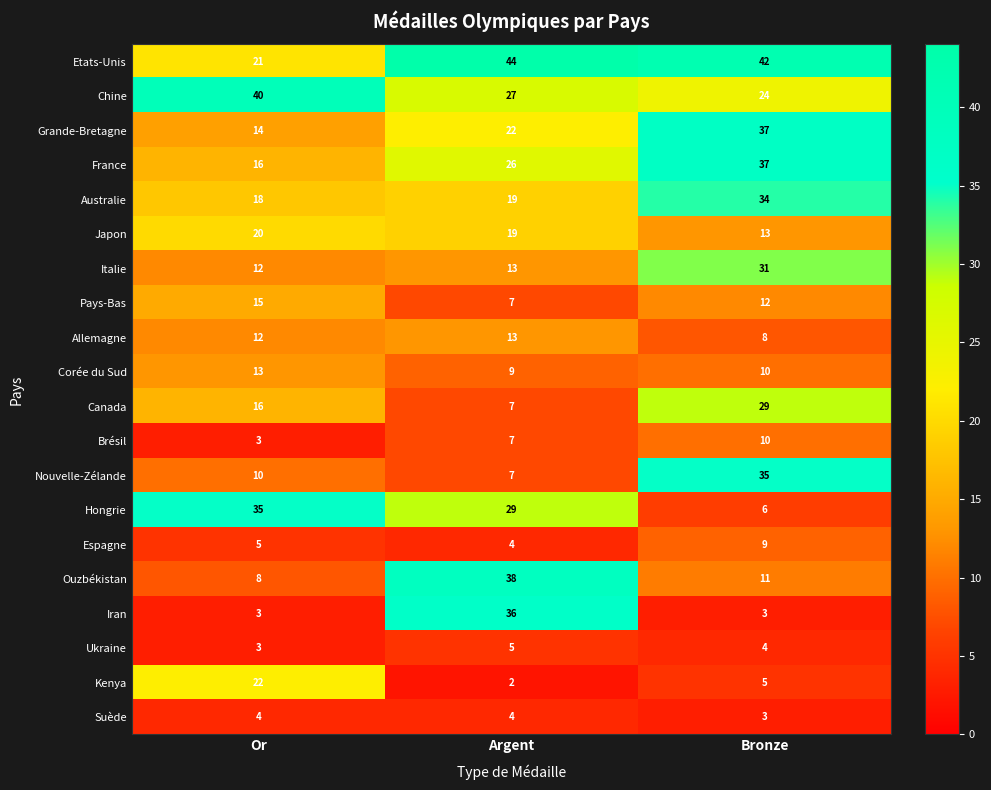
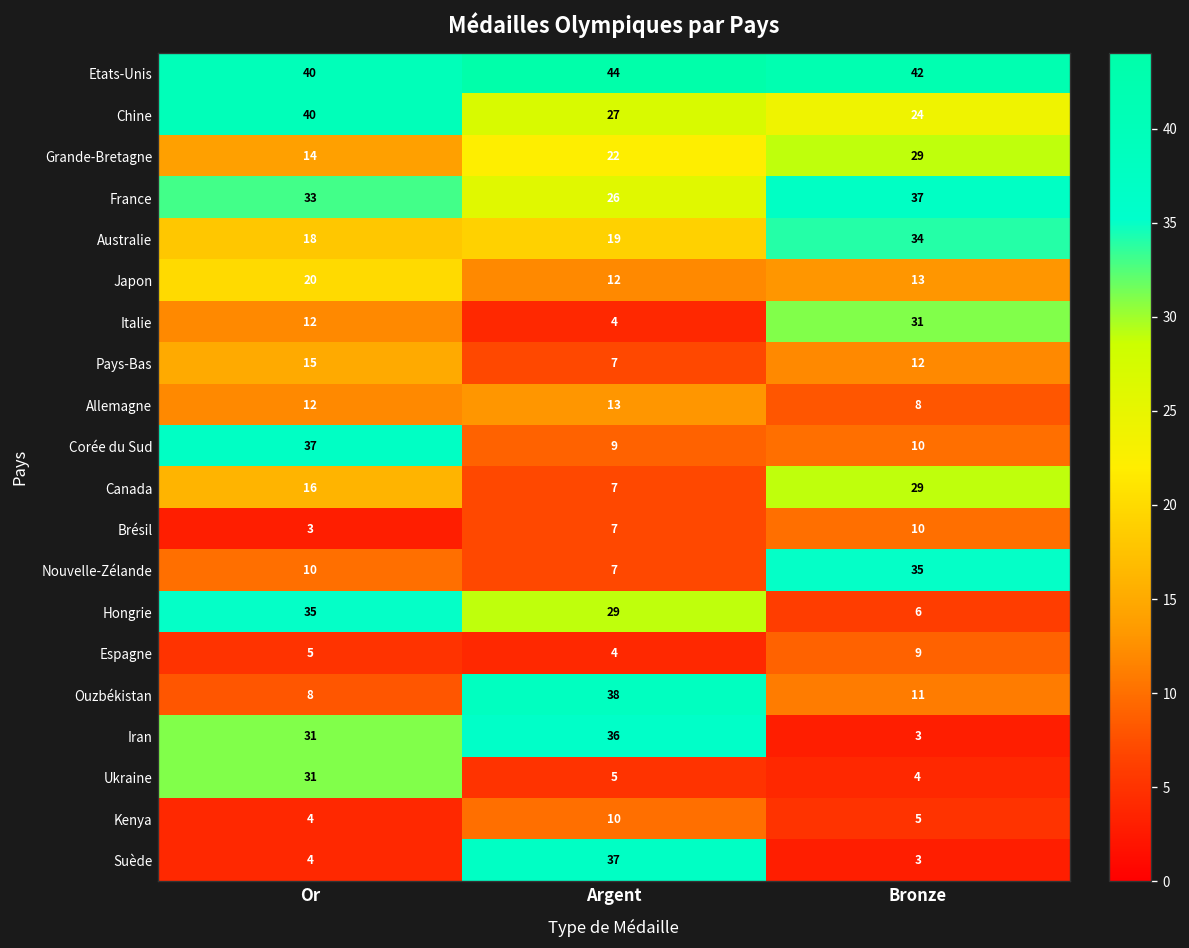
  {
    "Etats-Unis": {
-     "Or": 21,
+     "Or": 40,
      "Argent": 44,
      "Bronze": 42
    },
    "Chine": {
      "Or": 40,
      "Argent": 27,
      "Bronze": 24
    },
    "Grande-Bretagne": {
      "Or": 14,
      "Argent": 22,
-     "Bronze": 37
+     "Bronze": 29
    },
    "France": {
-     "Or": 16,
+     "Or": 33,
      "Argent": 26,
      "Bronze": 37
    },
    "Australie": {
      "Or": 18,
      "Argent": 19,
      "Bronze": 34
    },
    "Japon": {
      "Or": 20,
-     "Argent": 19,
+     "Argent": 12,
      "Bronze": 13
    },
    "Italie": {
      "Or": 12,
-     "Argent": 13,
+     "Argent": 4,
      "Bronze": 31
    },
    "Pays-Bas": {
      "Or": 15,
      "Argent": 7,
      "Bronze": 12
    },
    "Allemagne": {
      "Or": 12,
      "Argent": 13,
      "Bronze": 8
    },
    "Corée du Sud": {
-     "Or": 13,
+     "Or": 37,
      "Argent": 9,
      "Bronze": 10
    },
    "Canada": {
      "Or": 16,
      "Argent": 7,
      "Bronze": 29
    },
    "Brésil": {
      "Or": 3,
      "Argent": 7,
      "Bronze": 10
    },
    "Nouvelle-Zélande": {
      "Or": 10,
      "Argent": 7,
      "Bronze": 35
    },
    "Hongrie": {
      "Or": 35,
      "Argent": 29,
      "Bronze": 6
    },
    "Espagne": {
      "Or": 5,
      "Argent": 4,
      "Bronze": 9
    },
    "Ouzbékistan": {
      "Or": 8,
      "Argent": 38,
      "Bronze": 11
    },
    "Iran": {
-     "Or": 3,
+     "Or": 31,
      "Argent": 36,
      "Bronze": 3
    },
    "Ukraine": {
-     "Or": 3,
+     "Or": 31,
      "Argent": 5,
      "Bronze": 4
    },
    "Kenya": {
-     "Or": 22,
-     "Argent": 2,
+     "Or": 4,
+     "Argent": 10,
      "Bronze": 5
    },
    "Suède": {
      "Or": 4,
-     "Argent": 4,
+     "Argent": 37,
      "Bronze": 3
    }
  }
